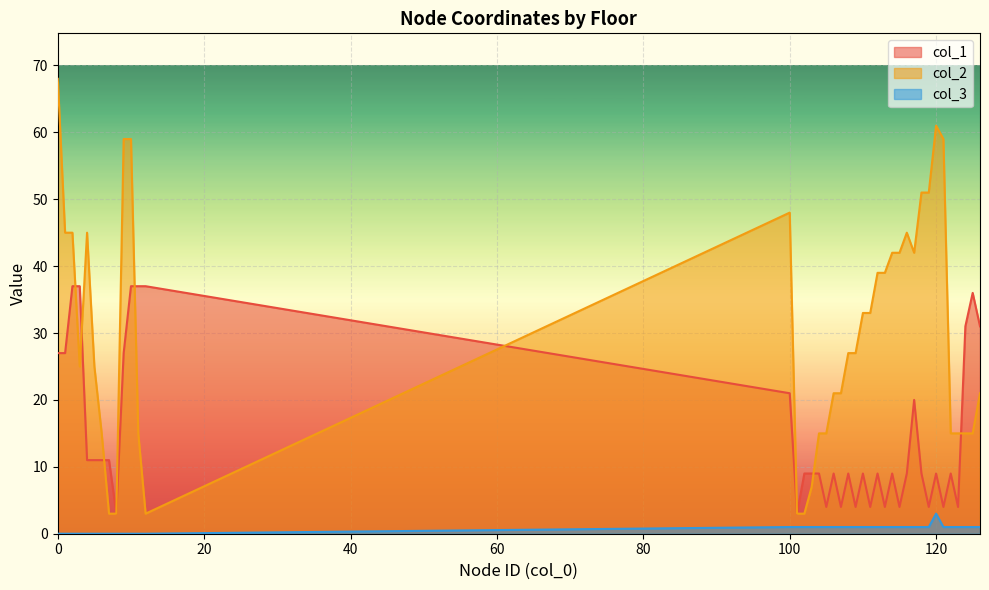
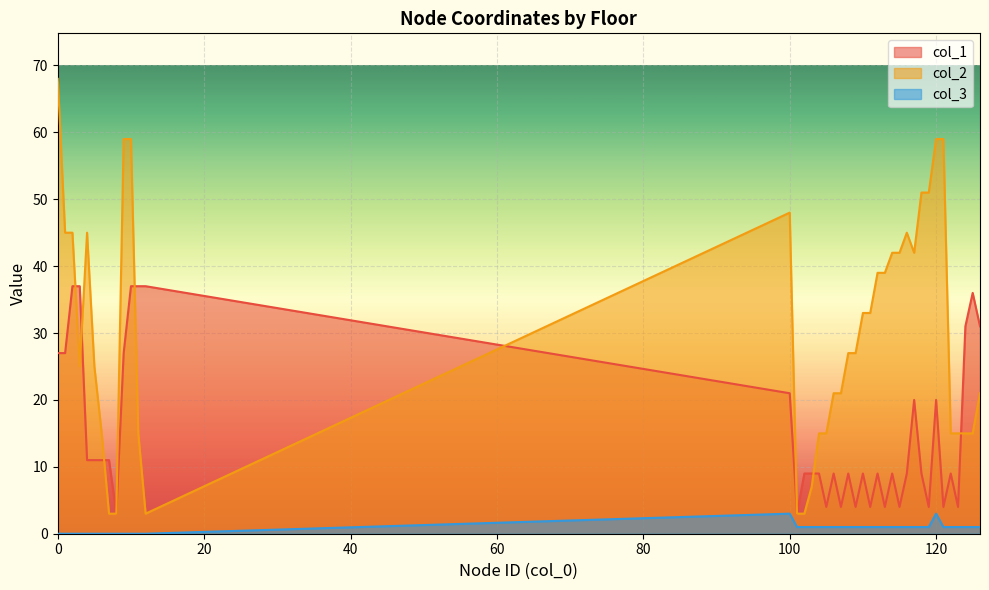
  {
    "col_1": {
      "0": 27,
      "100": 21,
-     "120": 9
+     "120": 20
    },
    "col_2": {
      "0": 68,
      "100": 48,
-     "120": 61
+     "120": 59
    },
    "col_3": {
      "0": 0,
-     "100": 1,
+     "100": 3,
      "120": 3
    }
  }
